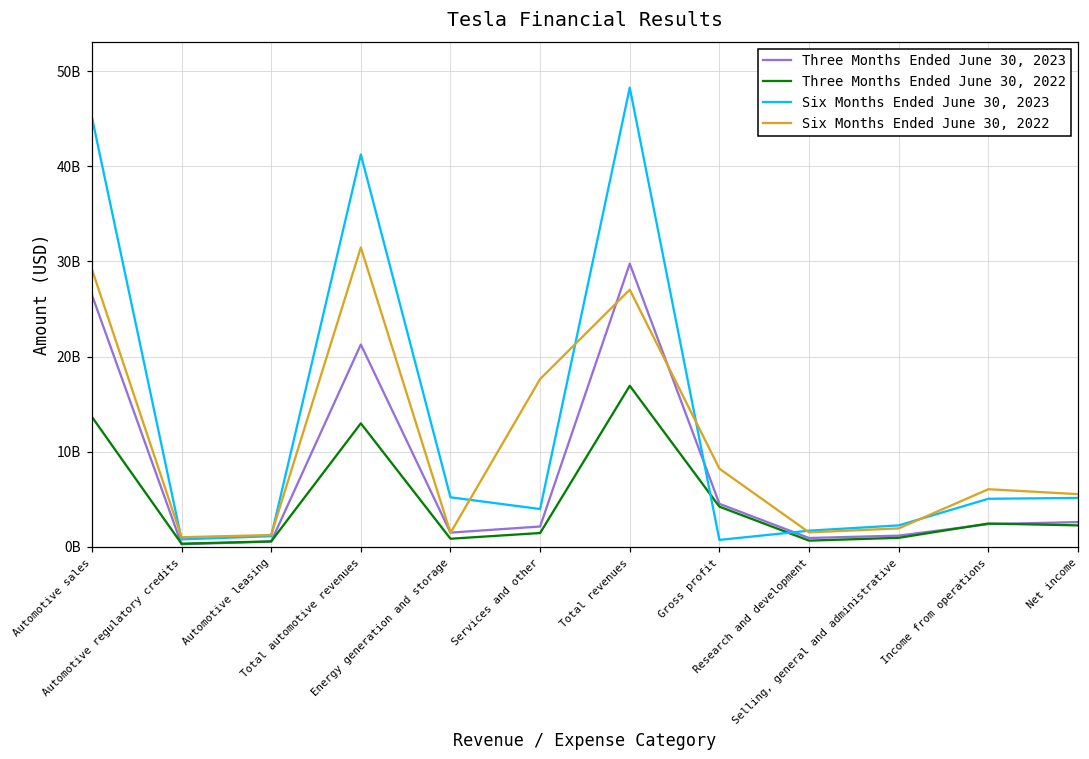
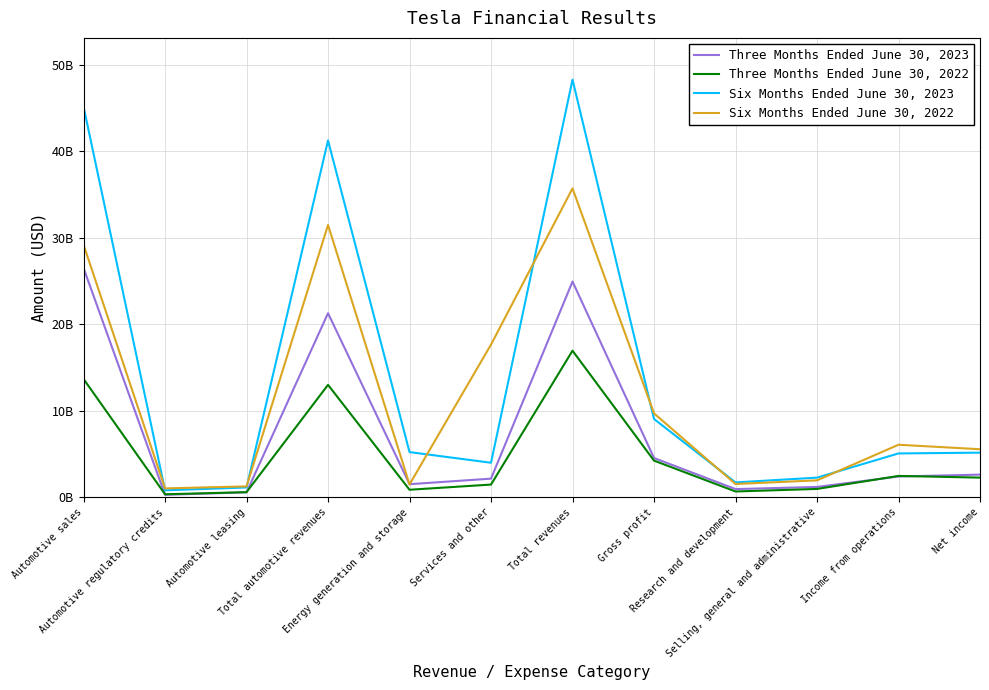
  {
    "Three Months Ended June 30, 2023": {
      "Automotive sales": 26000000000,
      "Total automotive revenues": 21000000000,
      "Services and other": 2000000000,
-     "Total revenues": 30000000000,
+     "Total revenues": 25000000000,
      "Gross profit": 5000000000,
      "Net income": 3000000000
    },
    "Three Months Ended June 30, 2022": {
      "Automotive sales": 14000000000,
      "Total automotive revenues": 13000000000,
      "Energy generation and storage": 1000000000,
      "Services and other": 1000000000,
      "Total revenues": 17000000000,
      "Gross profit": 4000000000,
      "Net income": 2000000000
    },
    "Six Months Ended June 30, 2023": {
      "Automotive sales": 45000000000,
      "Total automotive revenues": 41000000000,
      "Energy generation and storage": 5000000000,
      "Services and other": 4000000000,
      "Total revenues": 48000000000,
-     "Gross profit": 1000000000,
+     "Gross profit": 9000000000,
      "Selling, general and administrative": 2000000000,
      "Income from operations": 5000000000,
      "Net income": 5000000000
    },
    "Six Months Ended June 30, 2022": {
      "Automotive sales": 29000000000,
      "Total automotive revenues": 31000000000,
      "Services and other": 18000000000,
-     "Total revenues": 27000000000,
-     "Gross profit": 8000000000,
+     "Total revenues": 36000000000,
+     "Gross profit": 10000000000,
      "Selling, general and administrative": 2000000000,
      "Income from operations": 6000000000,
      "Net income": 6000000000
    }
  }
